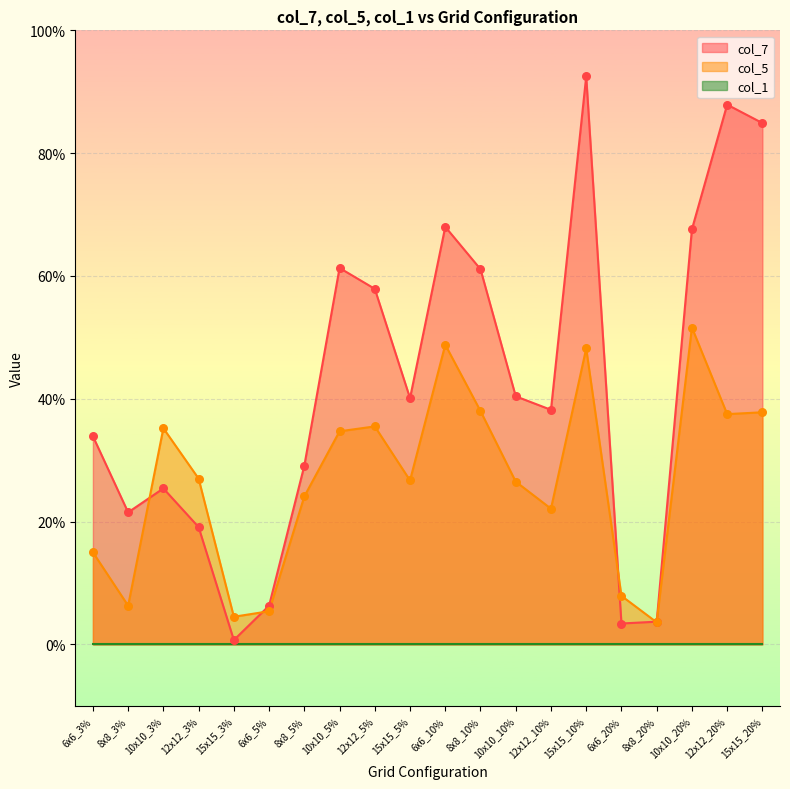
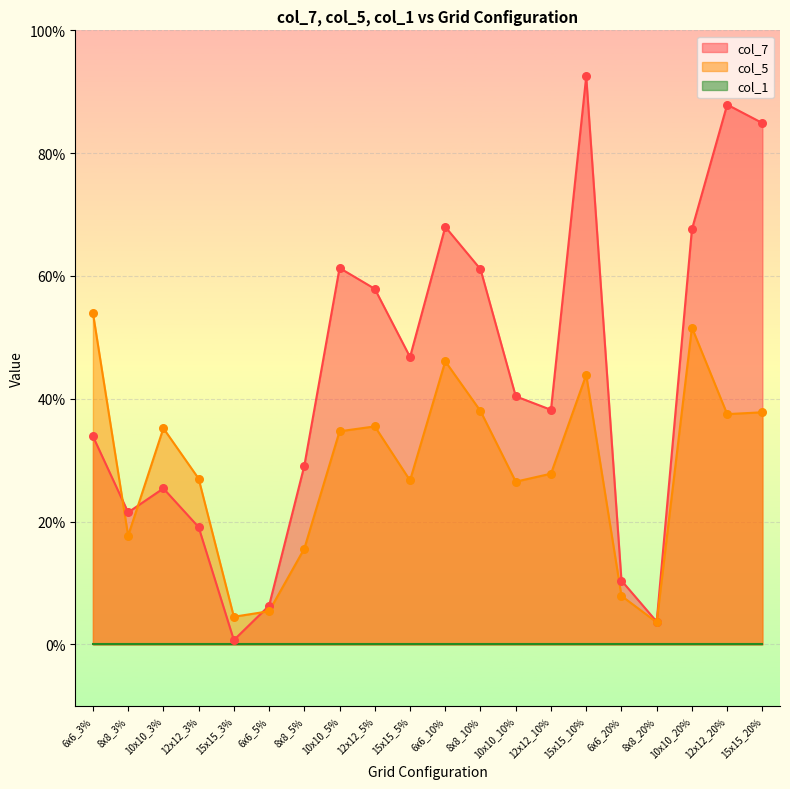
  {
    "col_7": {
      "6x6_3%": "34%",
      "8x8_3%": "22%",
      "10x10_3%": "25%",
      "12x12_3%": "19%",
      "15x15_3%": "1%",
      "6x6_5%": "6%",
      "8x8_5%": "29%",
      "10x10_5%": "61%",
      "12x12_5%": "58%",
-     "15x15_5%": "40%",
+     "15x15_5%": "47%",
      "6x6_10%": "68%",
      "8x8_10%": "61%",
      "10x10_10%": "40%",
      "12x12_10%": "38%",
      "15x15_10%": "93%",
-     "6x6_20%": "3%",
+     "6x6_20%": "10%",
      "10x10_20%": "68%",
      "12x12_20%": "88%",
      "15x15_20%": "85%"
    },
    "col_5": {
-     "6x6_3%": "15%",
-     "8x8_3%": "6%",
+     "6x6_3%": "54%",
+     "8x8_3%": "18%",
      "10x10_3%": "35%",
      "12x12_3%": "27%",
      "15x15_3%": "5%",
      "6x6_5%": "5%",
-     "8x8_5%": "24%",
+     "8x8_5%": "16%",
      "10x10_5%": "35%",
      "12x12_5%": "36%",
      "15x15_5%": "27%",
-     "6x6_10%": "49%",
+     "6x6_10%": "46%",
      "8x8_10%": "38%",
      "10x10_10%": "27%",
-     "12x12_10%": "22%",
-     "15x15_10%": "48%",
+     "12x12_10%": "28%",
+     "15x15_10%": "44%",
      "6x6_20%": "8%",
      "10x10_20%": "52%",
      "12x12_20%": "38%",
      "15x15_20%": "38%"
    },
    "col_1": {
      "6x6_3%": "0%",
      "8x8_3%": "0%",
      "10x10_3%": "0%",
      "12x12_3%": "0%",
      "15x15_3%": "0%",
      "6x6_5%": "0%",
      "8x8_5%": "0%",
      "10x10_5%": "0%",
      "12x12_5%": "0%",
      "15x15_5%": "0%",
      "6x6_10%": "0%",
      "8x8_10%": "0%",
      "10x10_10%": "0%",
      "12x12_10%": "0%",
      "15x15_10%": "0%",
      "6x6_20%": "0%",
      "8x8_20%": "0%",
      "10x10_20%": "0%",
      "12x12_20%": "0%",
      "15x15_20%": "0%"
    }
  }
